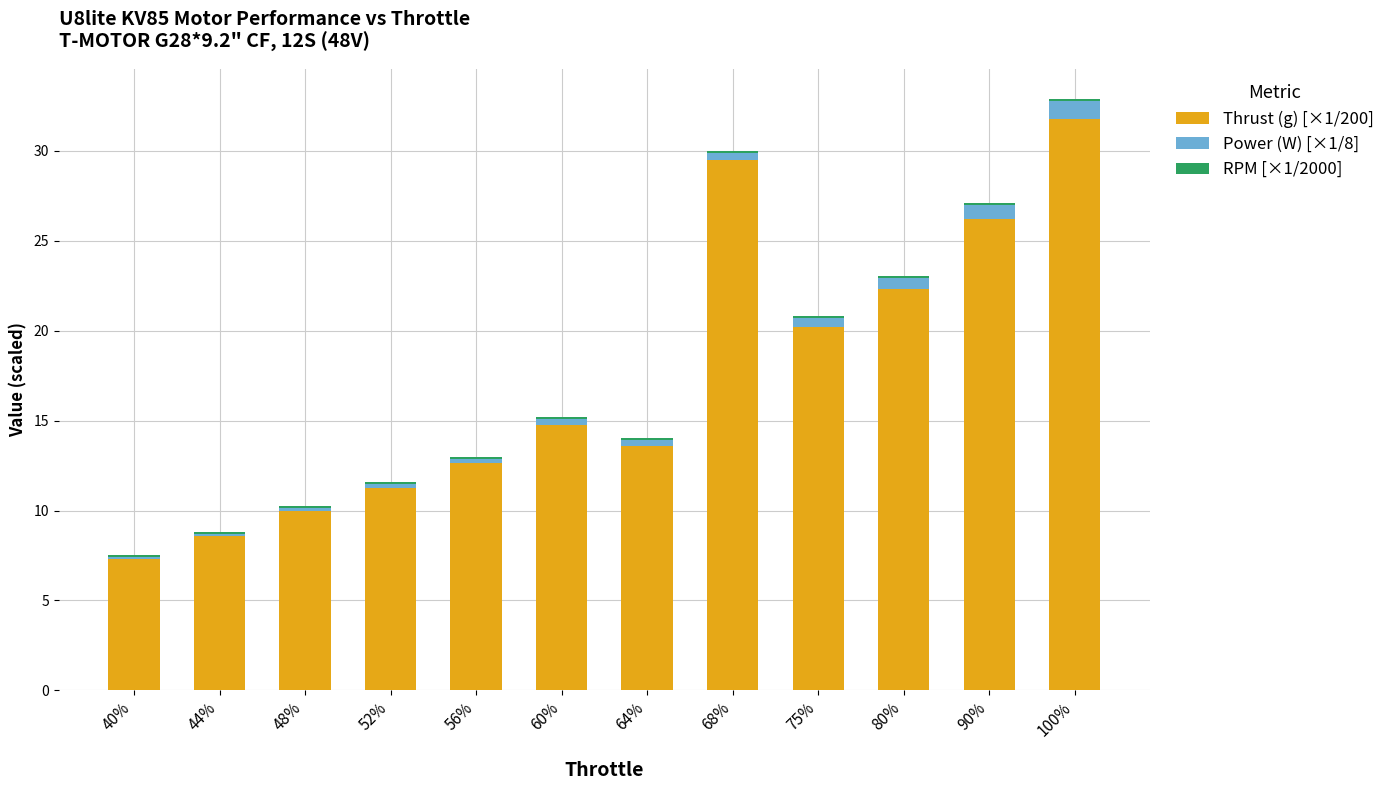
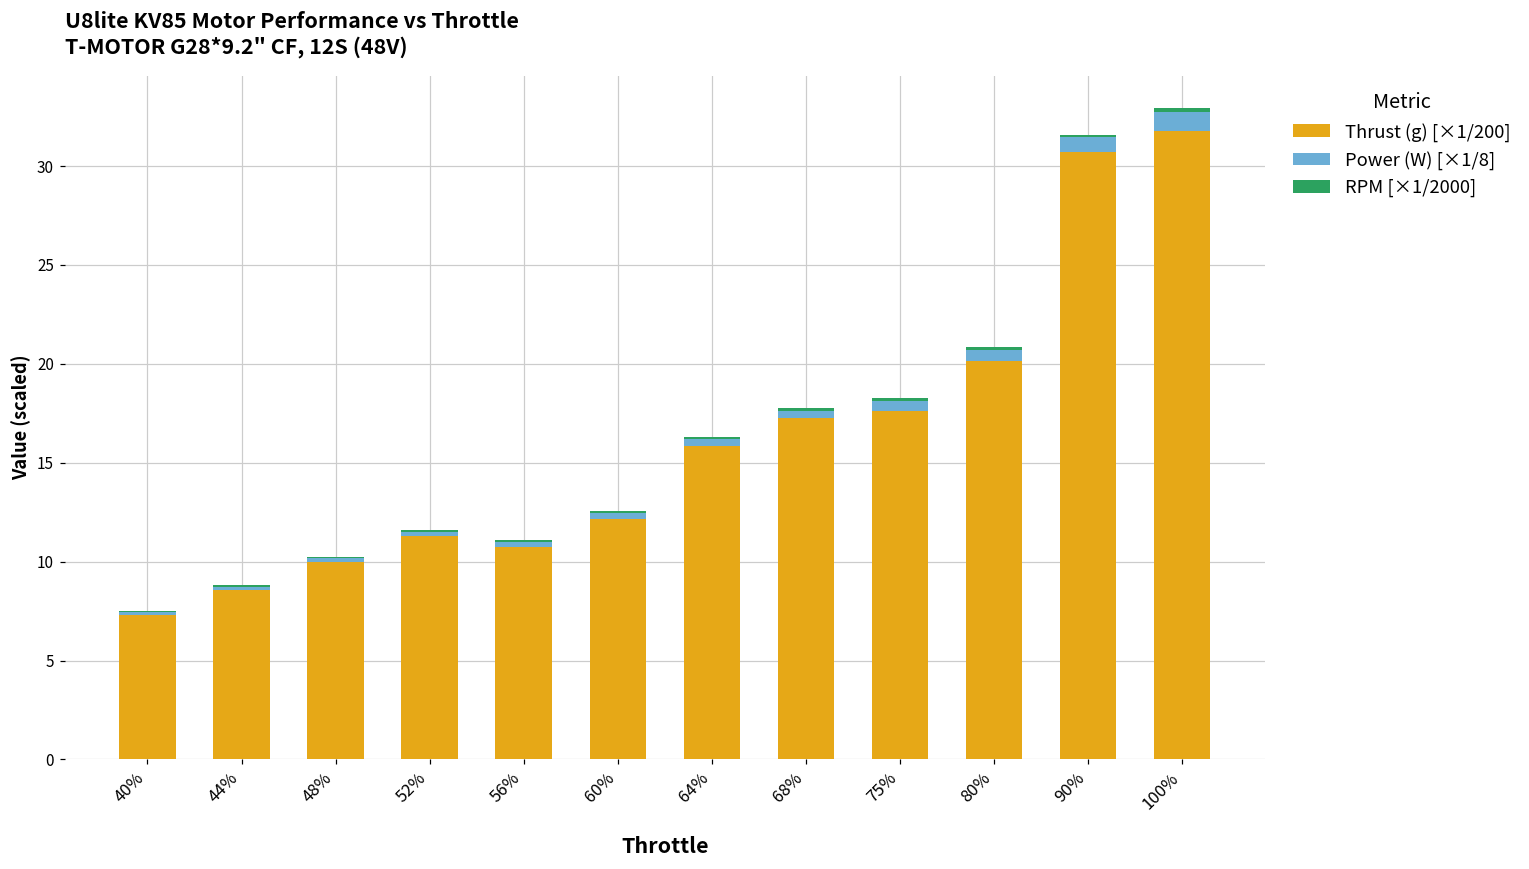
  {
    "Thrust (g) [×1/200]": {
      "40%": 7.3,
      "44%": 8.6,
      "48%": 10.0,
      "52%": 11.3,
-     "56%": 12.6,
-     "60%": 14.8,
-     "64%": 13.6,
-     "68%": 29.5,
-     "75%": 20.2,
-     "80%": 22.3,
-     "90%": 26.2,
+     "56%": 10.8,
+     "60%": 12.1,
+     "64%": 15.9,
+     "68%": 17.2,
+     "75%": 17.6,
+     "80%": 20.2,
+     "90%": 30.7,
      "100%": 31.8
    },
    "Power (W) [×1/8]": {
      "48%": 0.2,
      "52%": 0.2,
      "56%": 0.2,
      "60%": 0.3,
      "64%": 0.3,
      "68%": 0.4,
      "75%": 0.5,
      "80%": 0.6,
      "90%": 0.7,
      "100%": 1.0
    },
    "RPM [×1/2000]": {
      "90%": 0.1,
      "100%": 0.2
    }
  }
